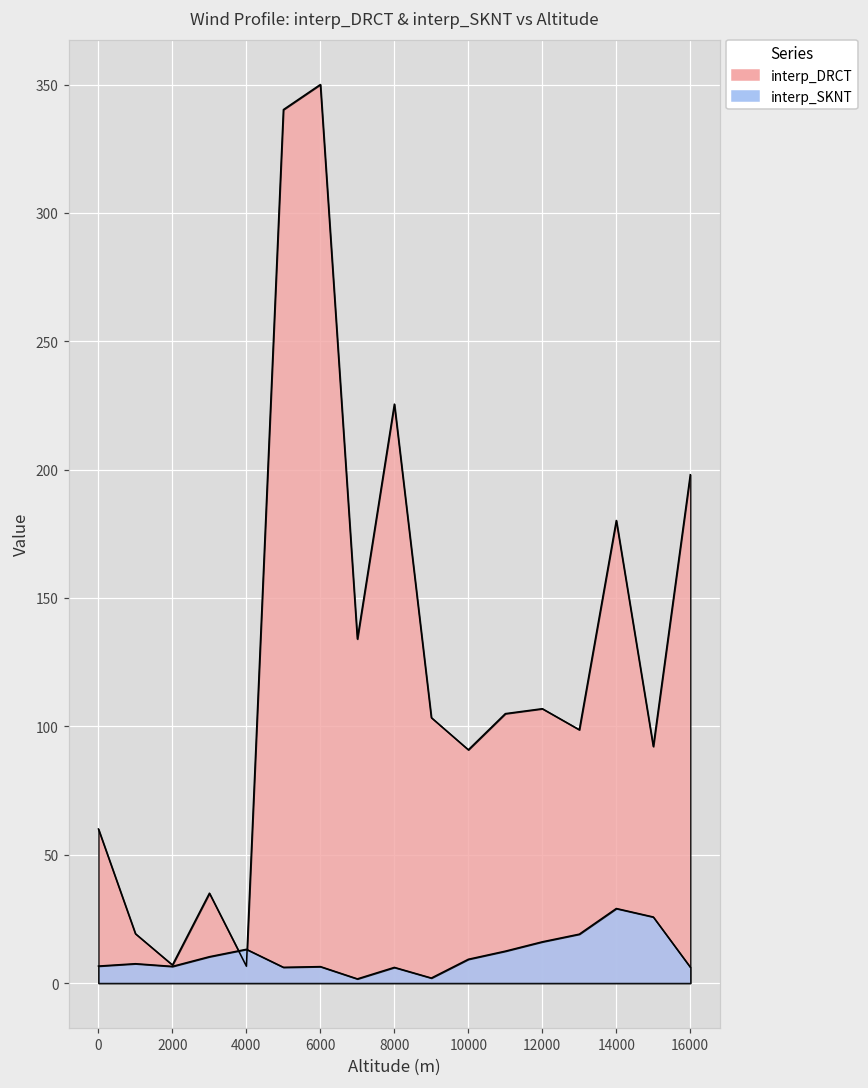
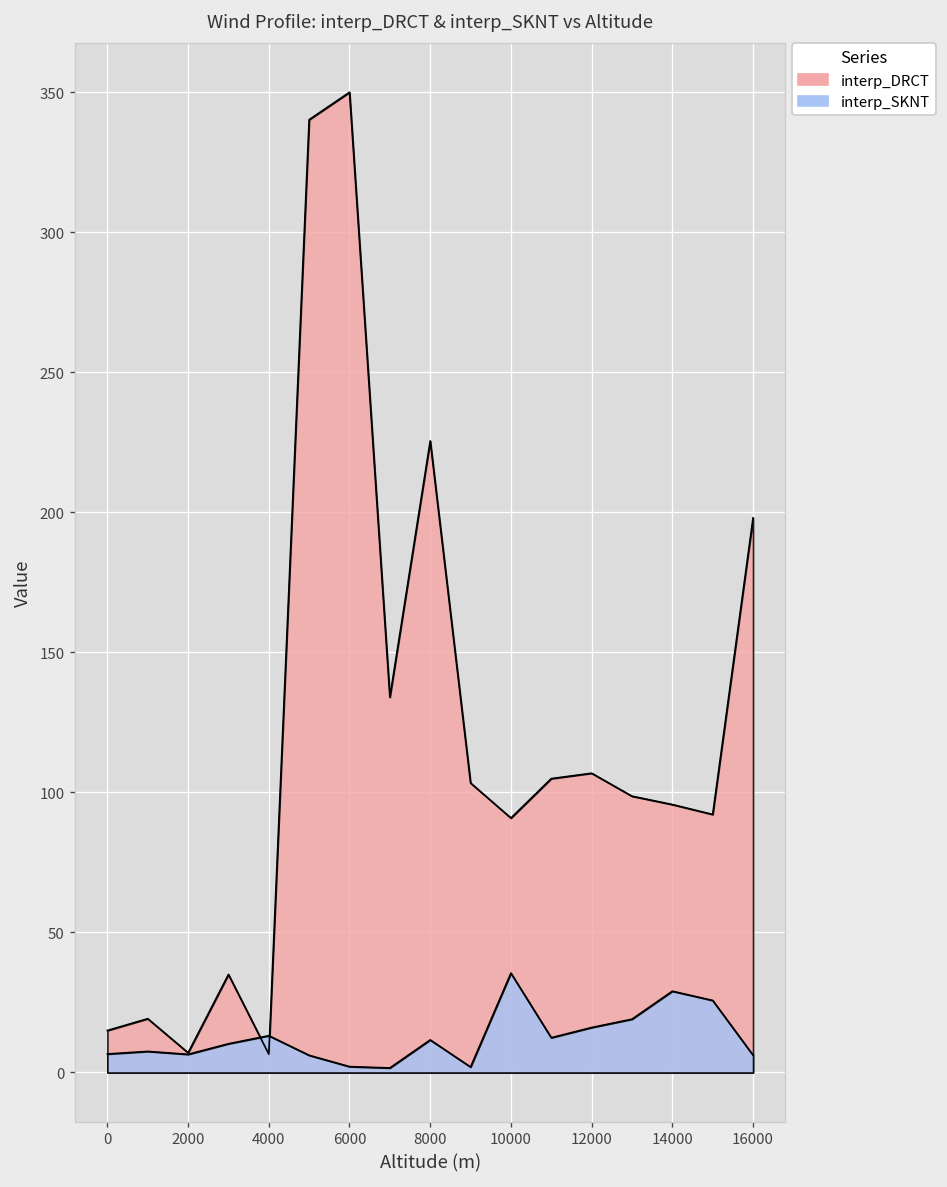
  {
    "interp_DRCT": {
-     "0": 60,
+     "0": 15,
      "4000": 7,
      "6000": 350,
      "8000": 226,
      "10000": 91,
      "12000": 107,
-     "14000": 180,
+     "14000": 96,
      "16000": 198
    },
    "interp_SKNT": {
      "0": 7,
      "4000": 13,
-     "6000": 6,
-     "8000": 6,
-     "10000": 9,
+     "6000": 2,
+     "8000": 12,
+     "10000": 35,
      "12000": 16,
      "14000": 29,
      "16000": 6
    }
  }
